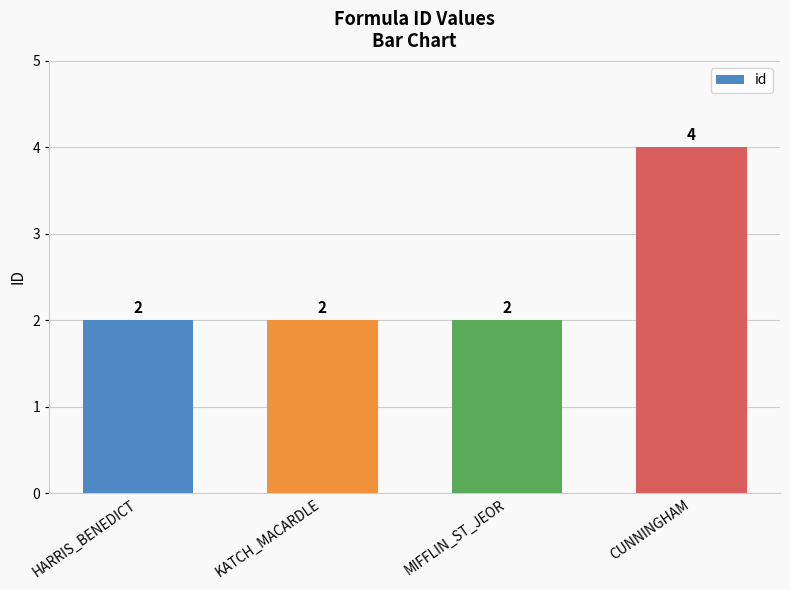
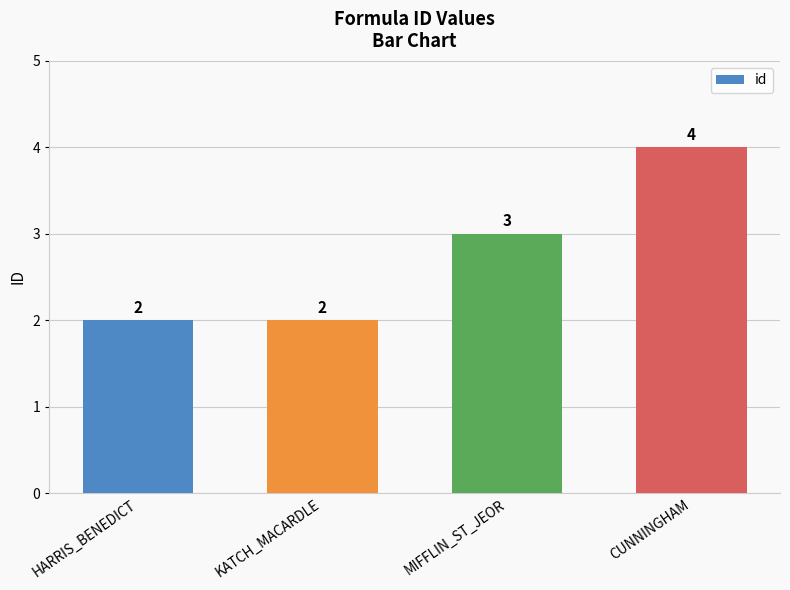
  {
    "HARRIS_BENEDICT": 2,
    "KATCH_MACARDLE": 2,
-   "MIFFLIN_ST_JEOR": 2,
+   "MIFFLIN_ST_JEOR": 3,
    "CUNNINGHAM": 4
  }
